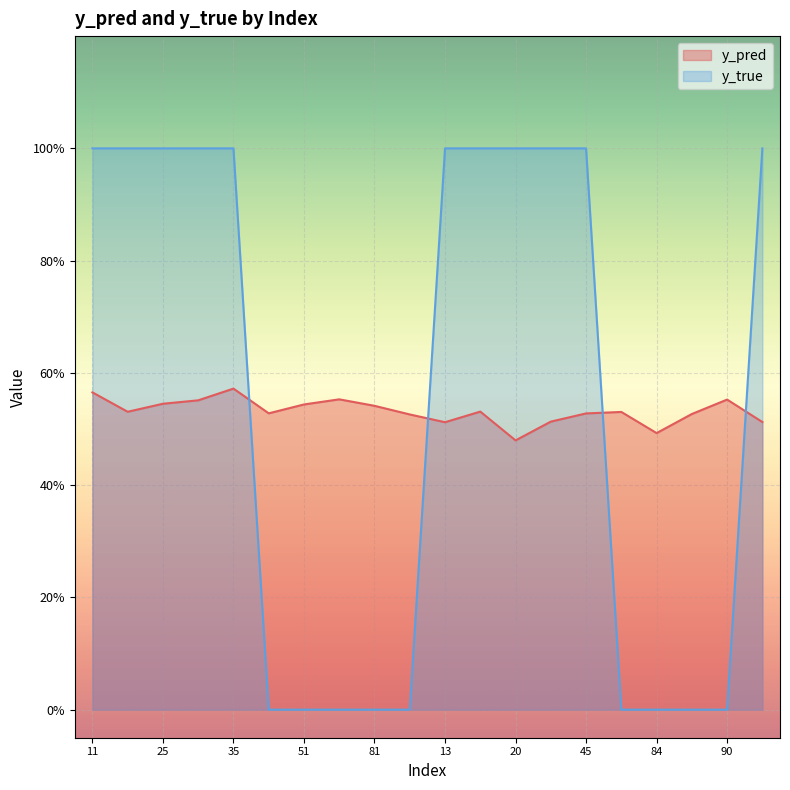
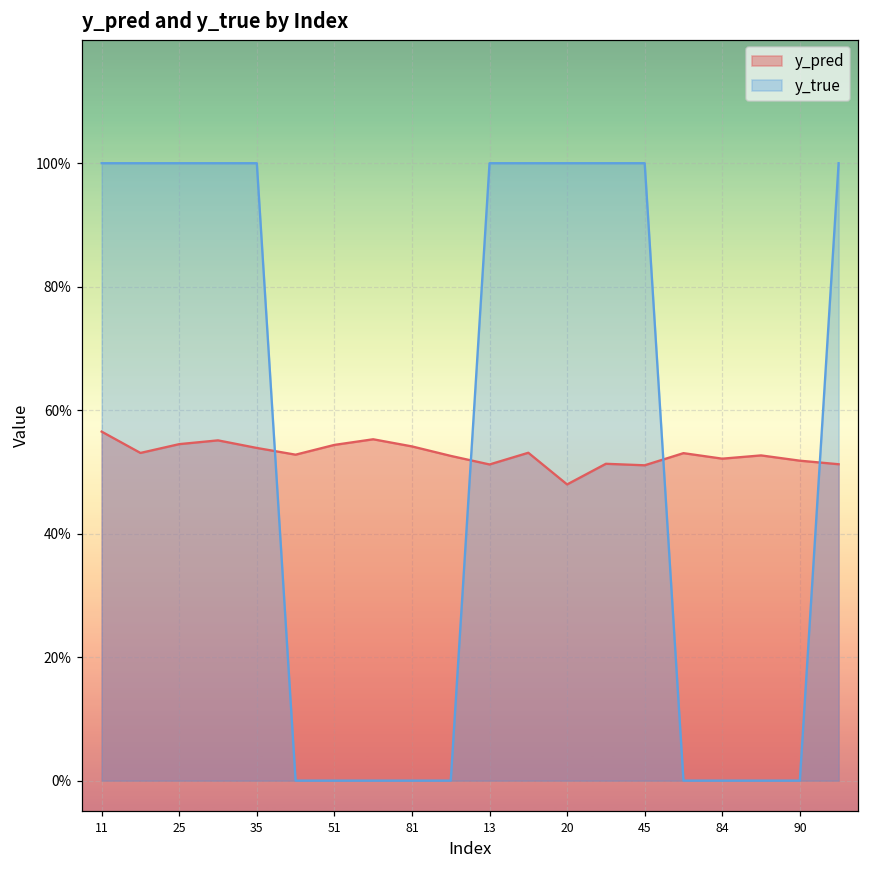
  {
    "y_pred": {
      "25": "55%",
-     "35": "57%",
+     "35": "54%",
      "51": "54%",
      "81": "54%",
      "20": "48%",
-     "45": "53%",
-     "84": "49%",
-     "90": "55%"
+     "45": "51%",
+     "84": "52%",
+     "90": "52%"
    },
    "y_true": {
      "25": "100%",
      "35": "100%",
      "51": "0%",
      "81": "0%",
      "20": "100%",
      "45": "100%",
      "84": "0%",
      "90": "0%"
    }
  }
